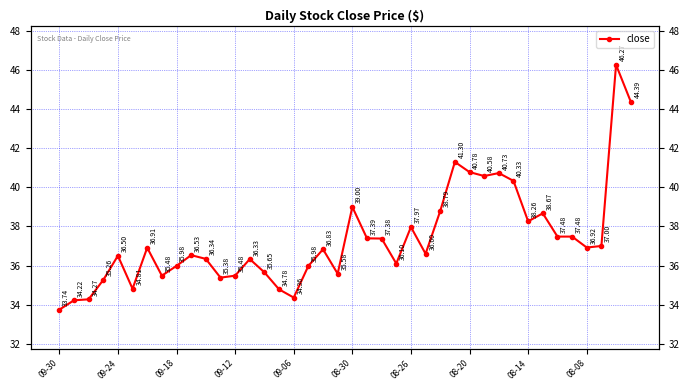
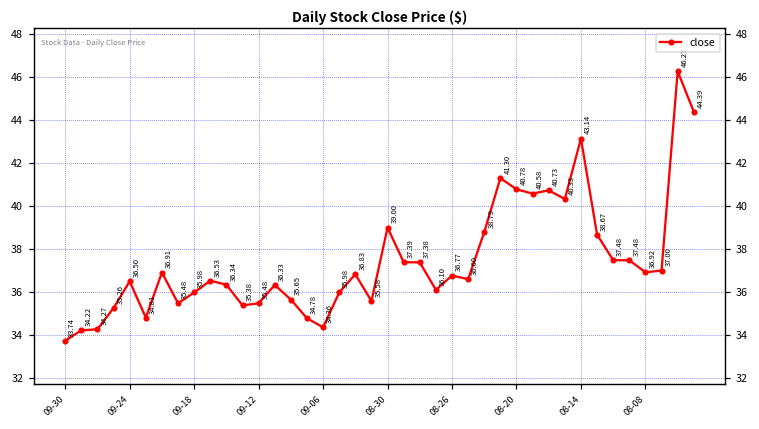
  {
    "09-30": 33.74,
    "09-24": 36.50,
    "09-18": 35.98,
    "09-12": 35.48,
    "09-06": 34.36,
    "08-30": 39.00,
-   "08-26": 37.97,
+   "08-26": 36.77,
    "08-20": 40.78,
-   "08-14": 38.26,
+   "08-14": 43.14,
    "08-08": 36.92
  }
